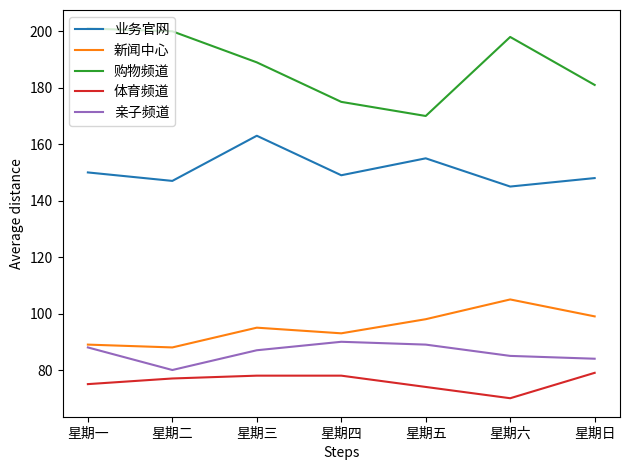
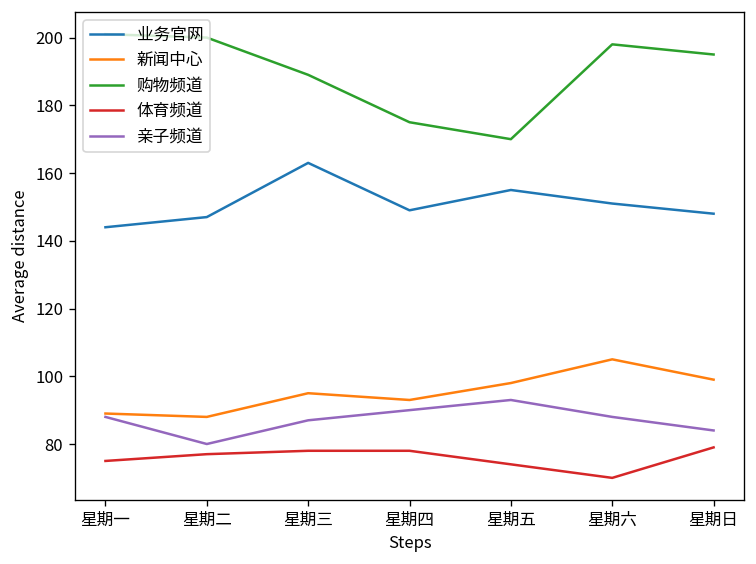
  {
    "业务官网": {
-     "星期一": 150,
+     "星期一": 144,
      "星期二": 147,
      "星期三": 163,
      "星期四": 149,
      "星期五": 155,
-     "星期六": 145,
+     "星期六": 151,
      "星期日": 148
    },
    "新闻中心": {
      "星期一": 89,
      "星期二": 88,
      "星期三": 95,
      "星期四": 93,
      "星期五": 98,
      "星期六": 105,
      "星期日": 99
    },
    "购物频道": {
      "星期三": 189,
      "星期四": 175,
      "星期五": 170,
      "星期六": 198,
-     "星期日": 181
+     "星期日": 195
    },
    "体育频道": {
      "星期一": 75,
      "星期二": 77,
      "星期三": 78,
      "星期四": 78,
      "星期五": 74,
      "星期六": 70,
      "星期日": 79
    },
    "亲子频道": {
      "星期一": 88,
      "星期二": 80,
      "星期三": 87,
      "星期四": 90,
-     "星期五": 89,
-     "星期六": 85,
+     "星期五": 93,
+     "星期六": 88,
      "星期日": 84
    }
  }
